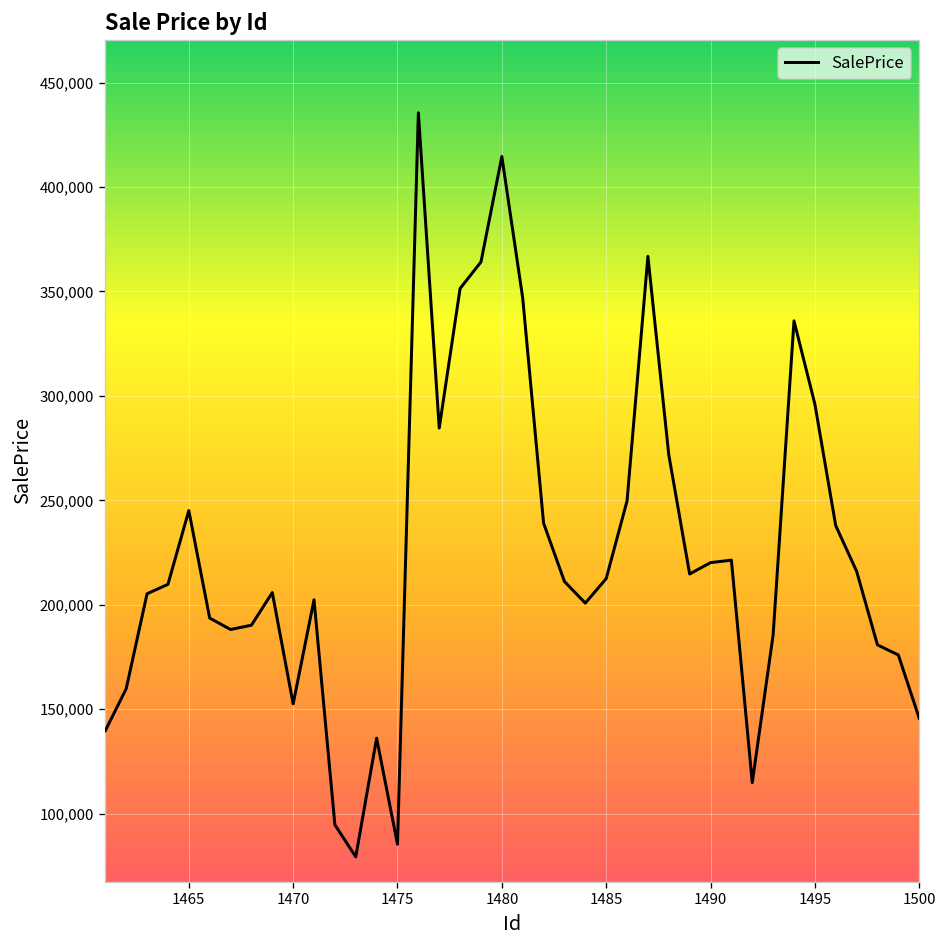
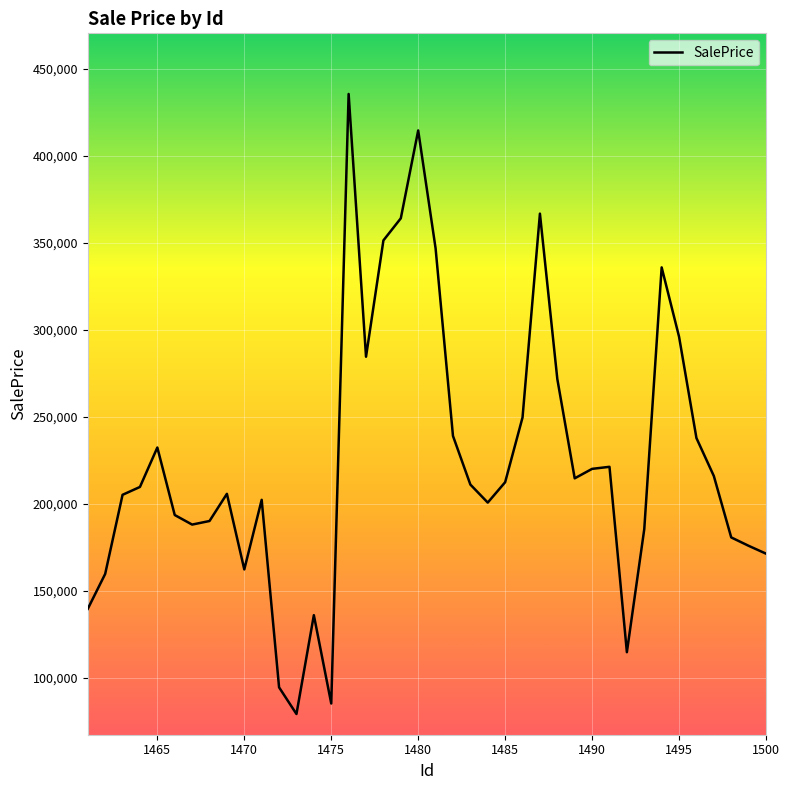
  {
-   "1465": "245,000",
-   "1470": "153,000",
+   "1465": "232,000",
+   "1470": "162,000",
    "1475": "85,000",
    "1480": "415,000",
    "1485": "212,000",
    "1490": "220,000",
    "1495": "296,000",
-   "1500": "146,000"
+   "1500": "171,000"
  }
